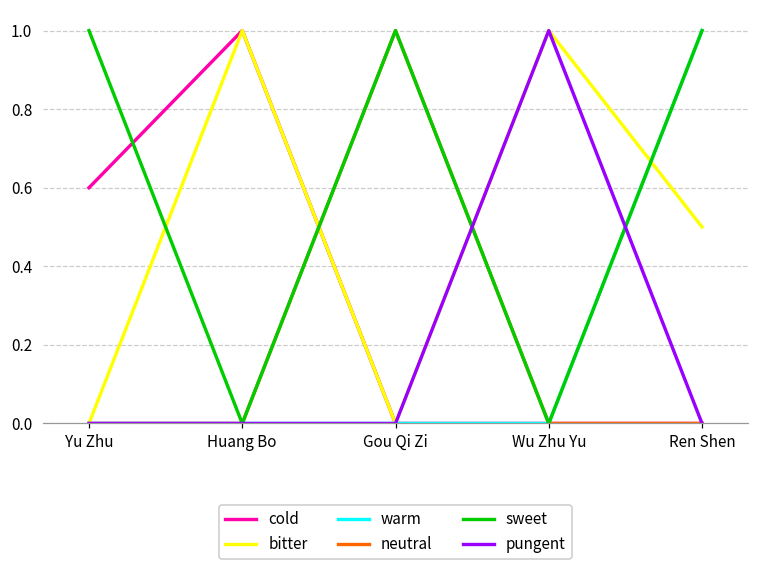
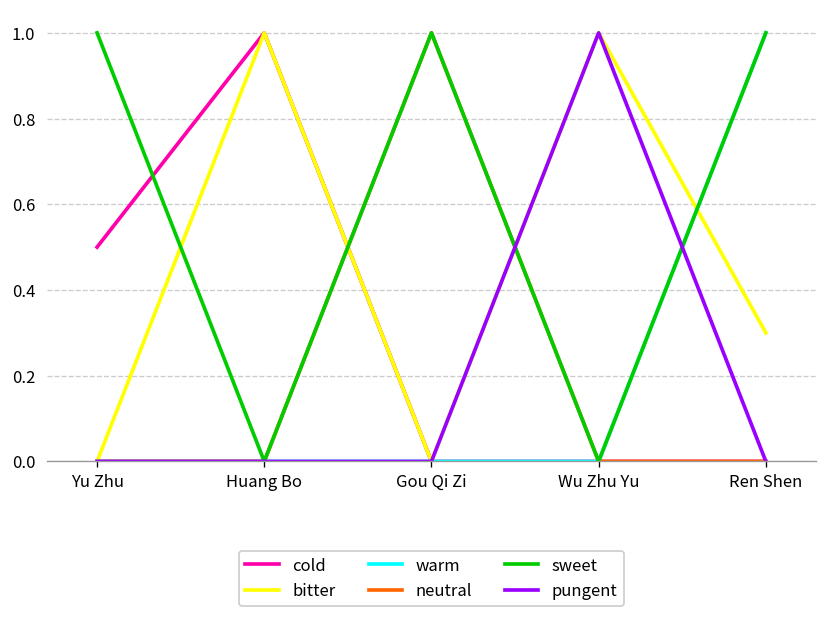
  {
    "cold": {
-     "Yu Zhu": 0.6
+     "Yu Zhu": 0.5
    },
    "bitter": {
-     "Ren Shen": 0.5
+     "Ren Shen": 0.3
    },
    "sweet": {
      "Yu Zhu": 1.0
    }
  }
